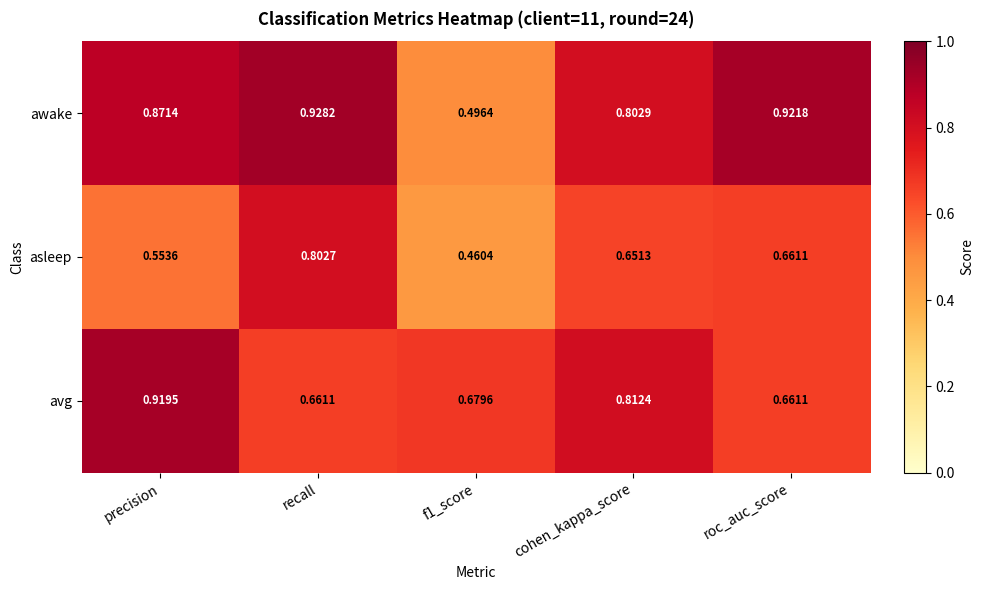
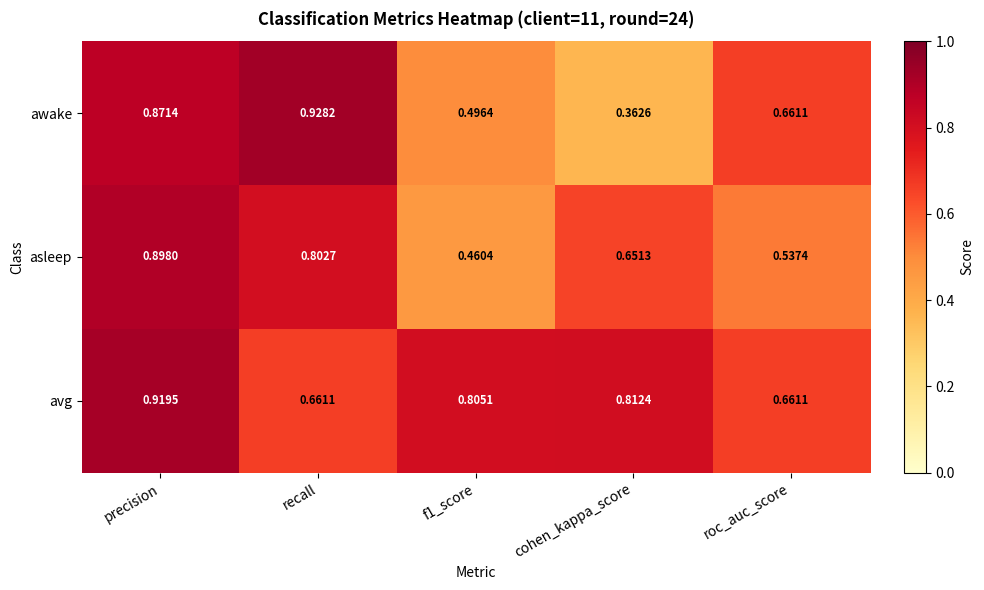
  {
    "awake": {
      "precision": 0.8714,
      "recall": 0.9282,
      "f1_score": 0.4964,
-     "cohen_kappa_score": 0.8029,
-     "roc_auc_score": 0.9218
+     "cohen_kappa_score": 0.3626,
+     "roc_auc_score": 0.6611
    },
    "asleep": {
-     "precision": 0.5536,
+     "precision": 0.8980,
      "recall": 0.8027,
      "f1_score": 0.4604,
      "cohen_kappa_score": 0.6513,
-     "roc_auc_score": 0.6611
+     "roc_auc_score": 0.5374
    },
    "avg": {
      "precision": 0.9195,
      "recall": 0.6611,
-     "f1_score": 0.6796,
+     "f1_score": 0.8051,
      "cohen_kappa_score": 0.8124,
      "roc_auc_score": 0.6611
    }
  }
